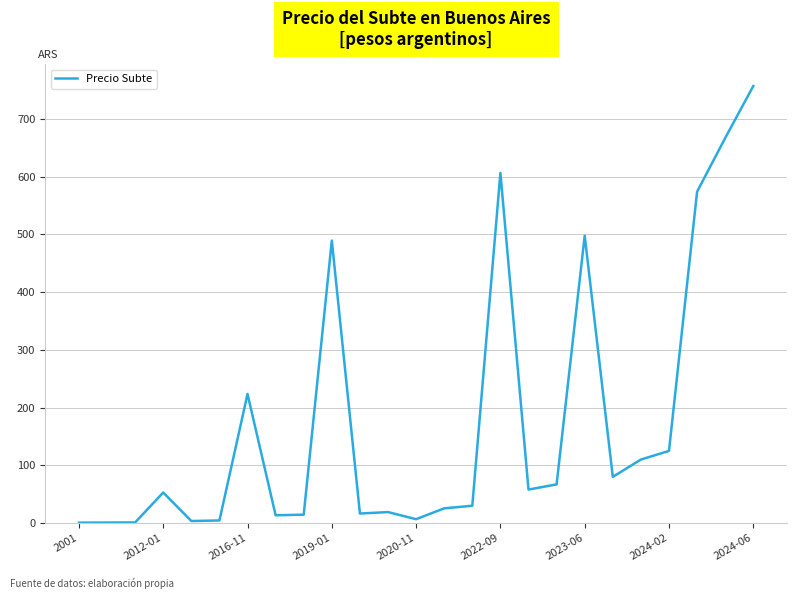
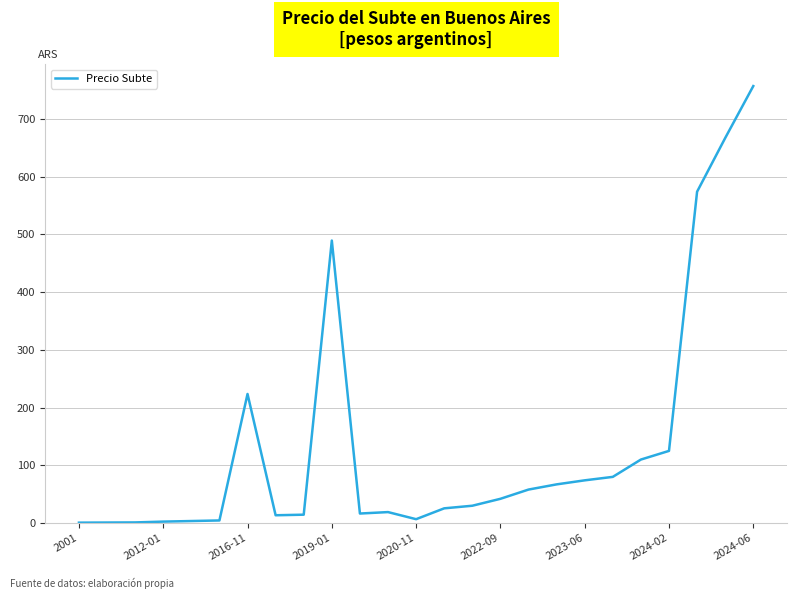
  {
    "2001": 0,
-   "2012-01": 50,
+   "2012-01": 0,
    "2016-11": 220,
    "2019-01": 490,
    "2020-11": 10,
-   "2022-09": 610,
-   "2023-06": 500,
+   "2022-09": 40,
+   "2023-06": 70,
    "2024-02": 130,
    "2024-06": 760
  }
